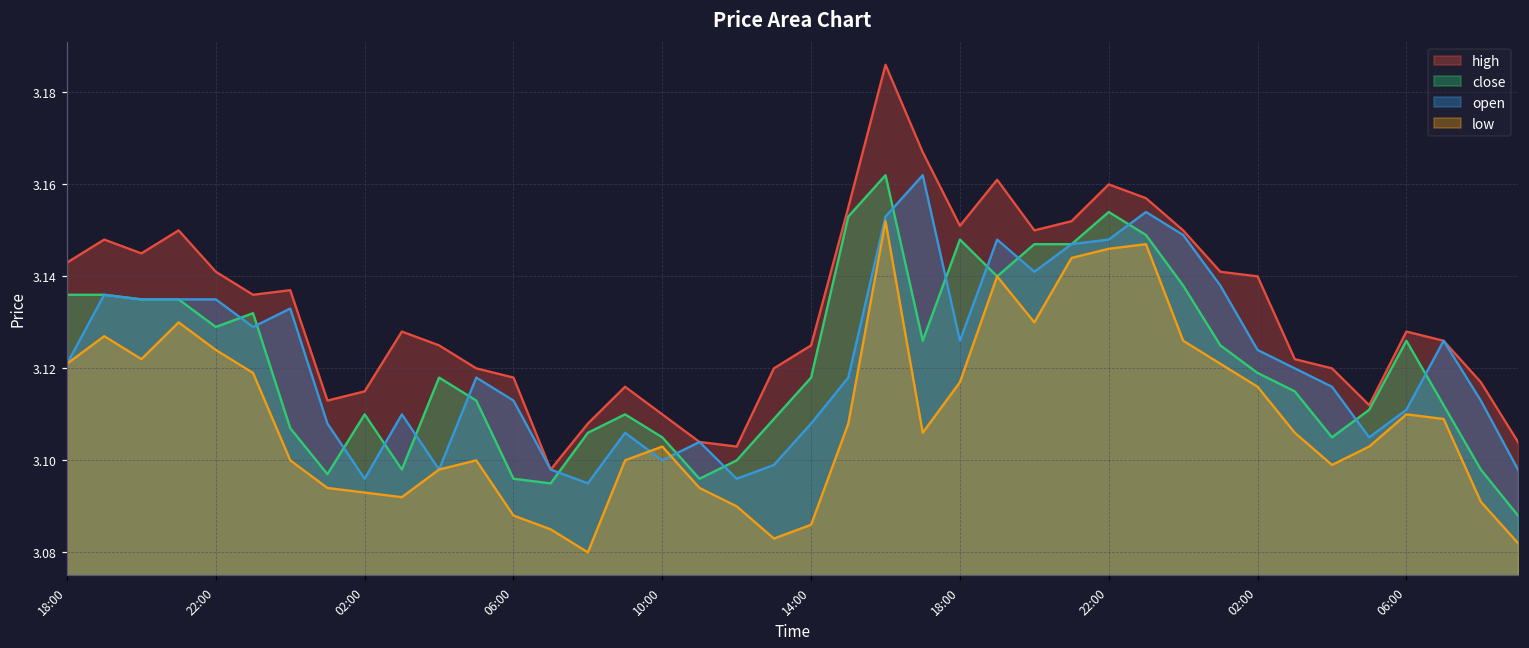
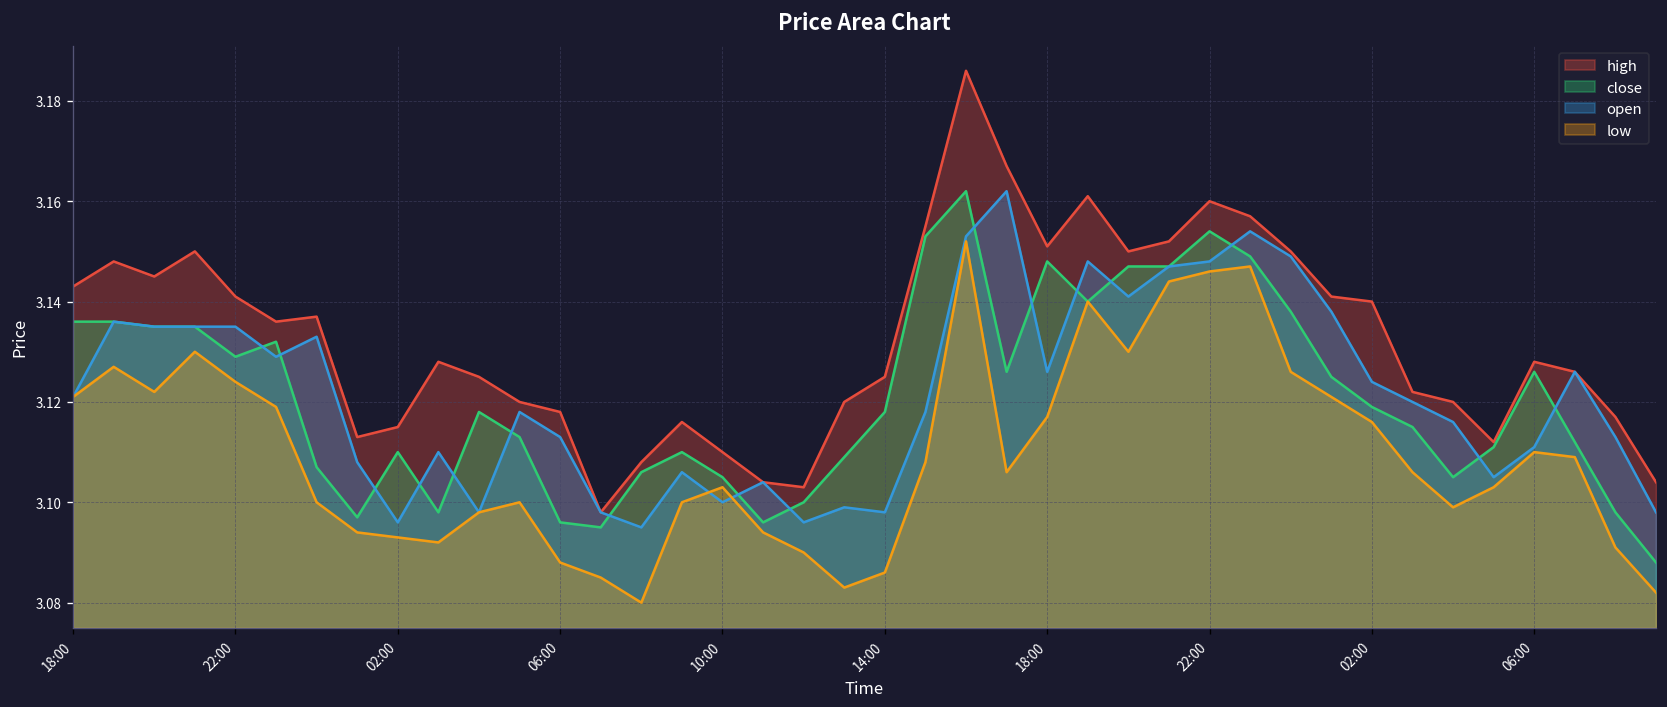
  {
    "close": {
      "10:00": 3.105,
      "14:00": 3.118
    },
    "open": {
      "10:00": 3.100,
-     "14:00": 3.108
+     "14:00": 3.098
    }
  }
